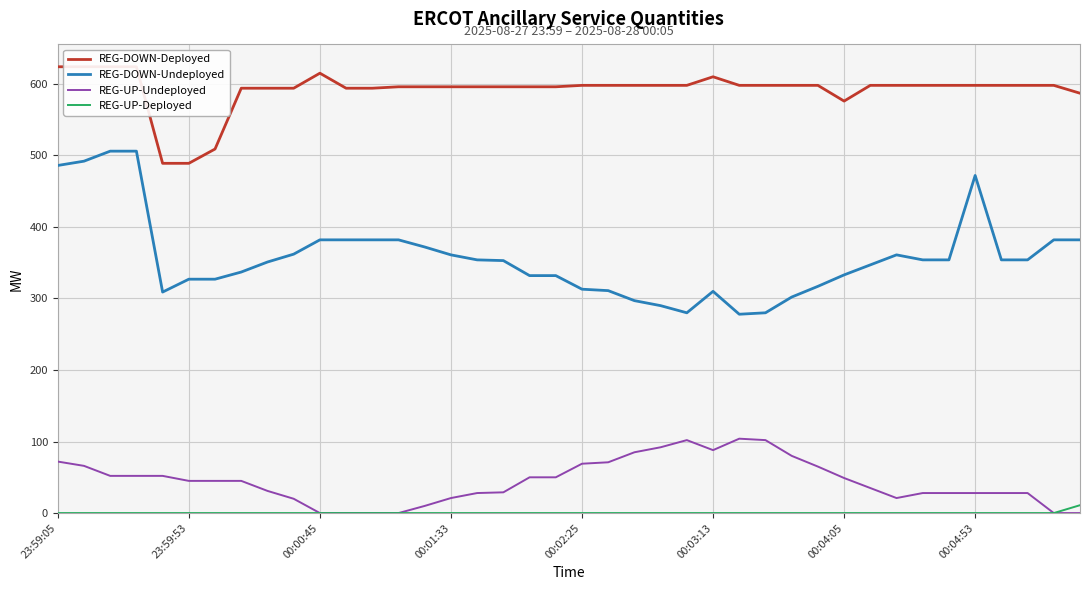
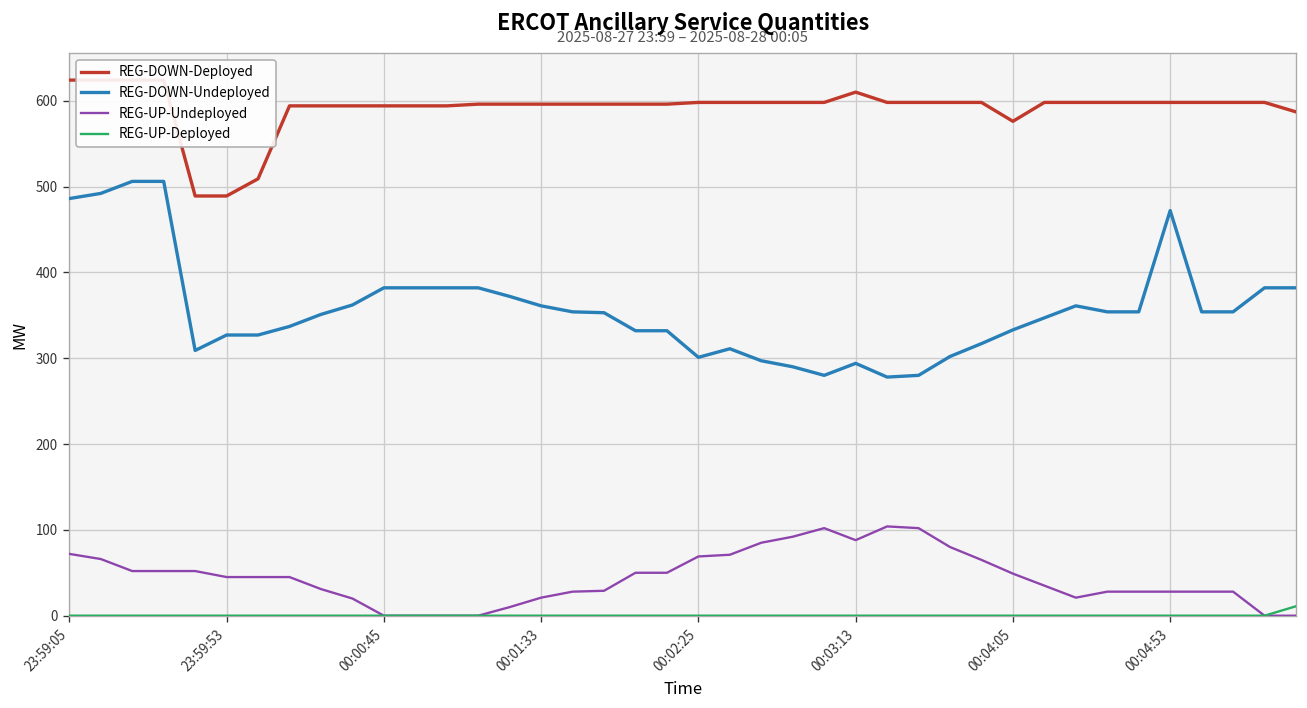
  {
    "REG-DOWN-Deployed": {
      "23:59:05": 620,
      "23:59:53": 490,
-     "00:00:45": 620,
+     "00:00:45": 590,
      "00:01:33": 600,
      "00:02:25": 600,
      "00:03:13": 610,
      "00:04:05": 580,
      "00:04:53": 600
    },
    "REG-DOWN-Undeployed": {
      "23:59:05": 490,
      "23:59:53": 330,
      "00:00:45": 380,
      "00:01:33": 360,
-     "00:02:25": 310,
-     "00:03:13": 310,
+     "00:02:25": 300,
+     "00:03:13": 290,
      "00:04:05": 330,
      "00:04:53": 470
    },
    "REG-UP-Undeployed": {
      "23:59:05": 70,
      "23:59:53": 50,
      "00:01:33": 20,
      "00:02:25": 70,
      "00:03:13": 90,
      "00:04:05": 50,
      "00:04:53": 30
    },
    "REG-UP-Deployed": {
      "23:59:05": 0,
      "23:59:53": 0,
      "00:01:33": 0,
      "00:02:25": 0,
      "00:03:13": 0,
      "00:04:05": 0,
      "00:04:53": 0
    }
  }
